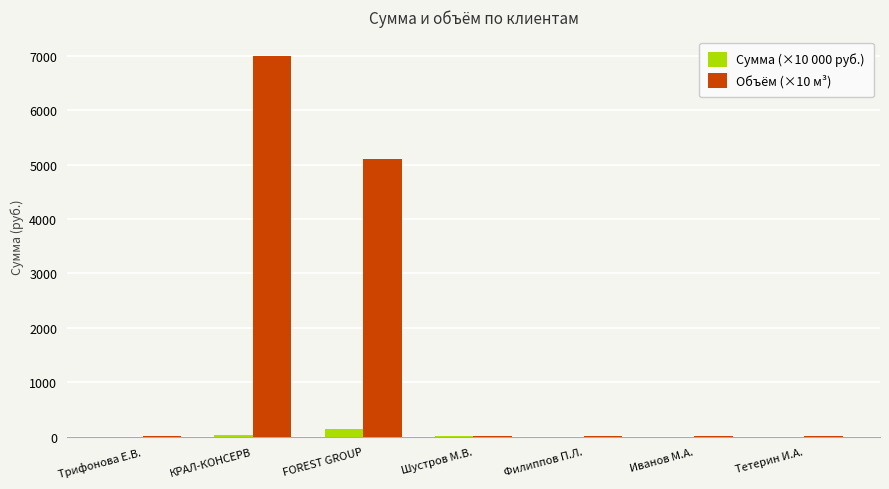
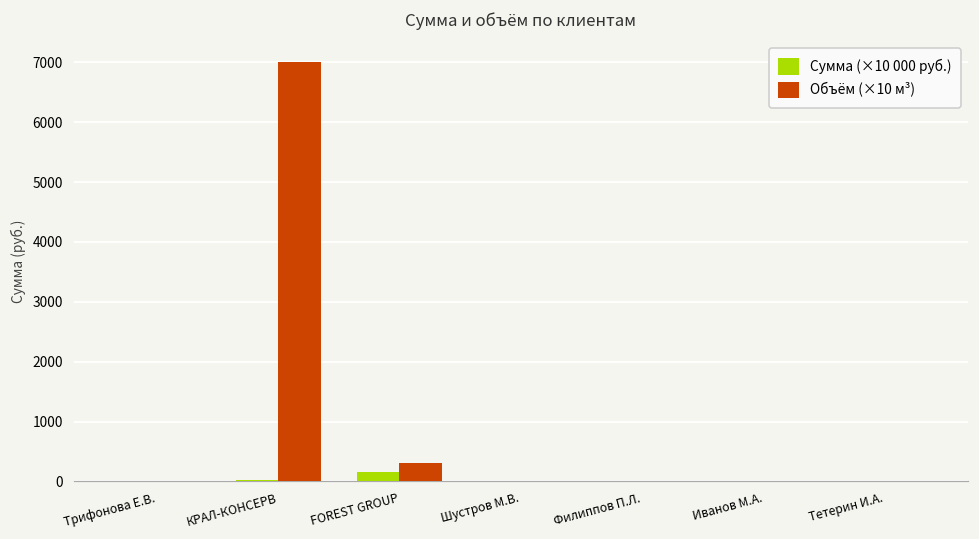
  {
    "Сумма (×10 000 руб.)": {
      "FOREST GROUP": 100
    },
    "Объём (×10 м³)": {
      "КРАЛ-КОНСЕРВ": 7000,
-     "FOREST GROUP": 5100
+     "FOREST GROUP": 300
    }
  }
